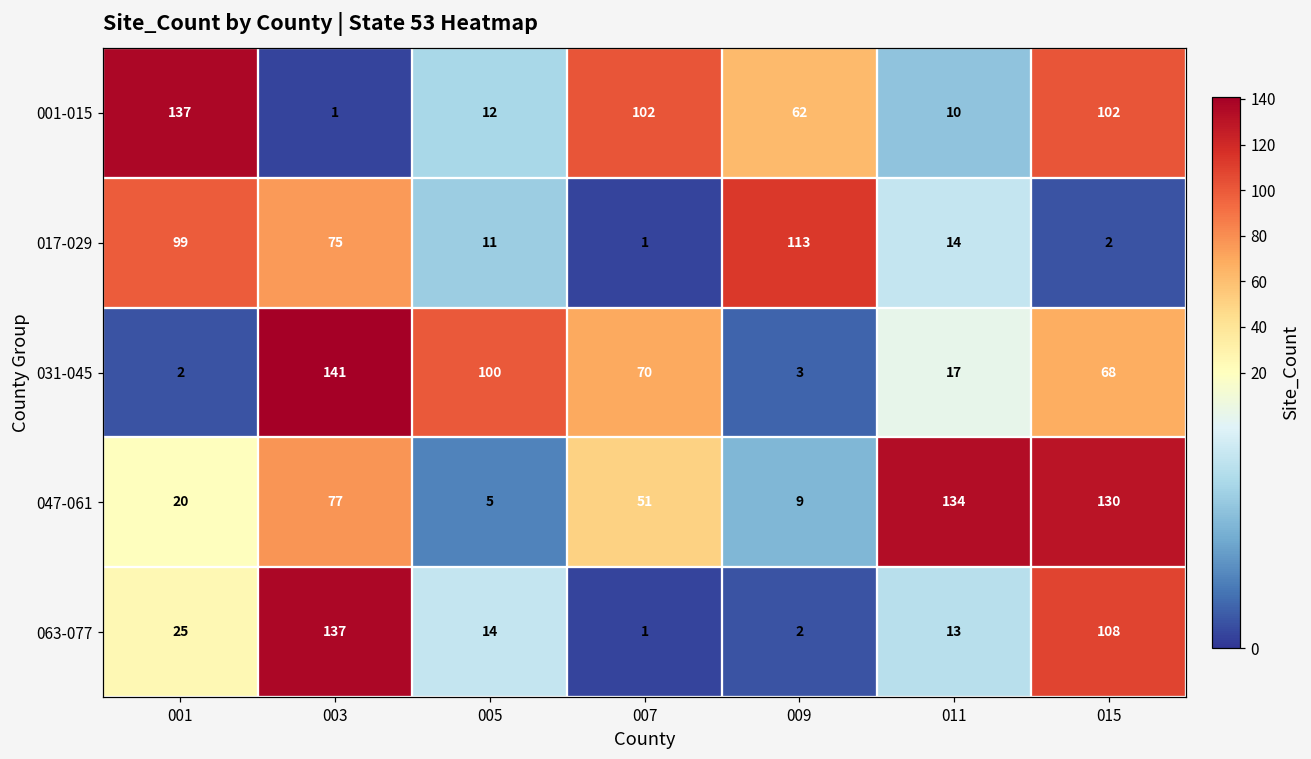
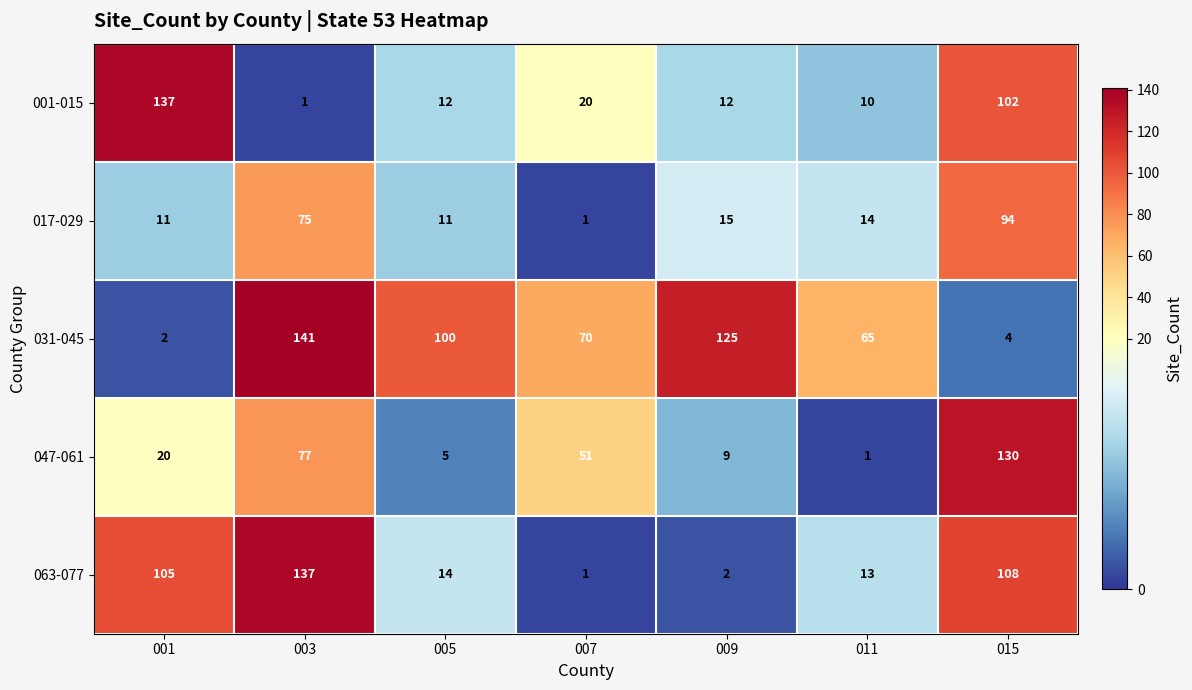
  {
    "001-015": {
      "001": 137,
      "003": 1,
      "005": 12,
-     "007": 102,
-     "009": 62,
+     "007": 20,
+     "009": 12,
      "011": 10,
      "015": 102
    },
    "017-029": {
-     "001": 99,
+     "001": 11,
      "003": 75,
      "005": 11,
      "007": 1,
-     "009": 113,
+     "009": 15,
      "011": 14,
-     "015": 2
+     "015": 94
    },
    "031-045": {
      "001": 2,
      "003": 141,
      "005": 100,
      "007": 70,
-     "009": 3,
-     "011": 17,
-     "015": 68
+     "009": 125,
+     "011": 65,
+     "015": 4
    },
    "047-061": {
      "001": 20,
      "003": 77,
      "005": 5,
      "007": 51,
      "009": 9,
-     "011": 134,
+     "011": 1,
      "015": 130
    },
    "063-077": {
-     "001": 25,
+     "001": 105,
      "003": 137,
      "005": 14,
      "007": 1,
      "009": 2,
      "011": 13,
      "015": 108
    }
  }
